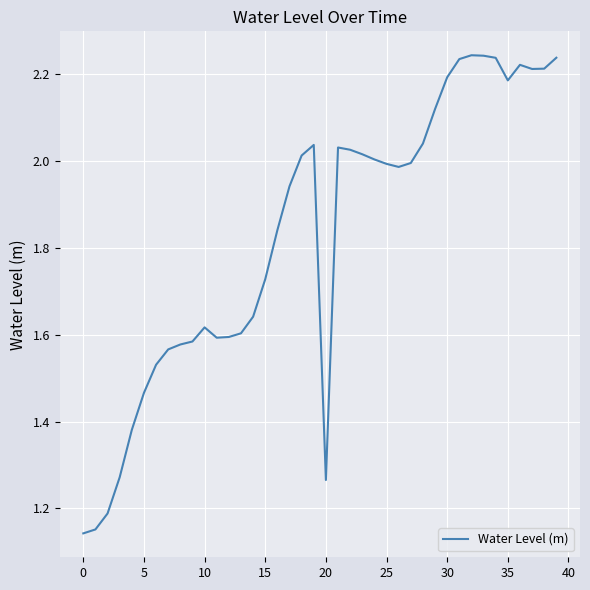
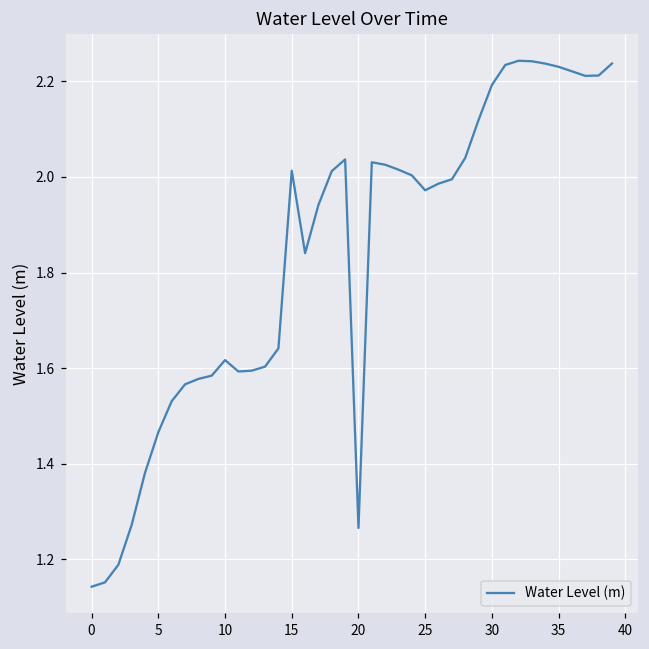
  {
    "0": 1.14,
    "5": 1.47,
    "10": 1.62,
-   "15": 1.73,
+   "15": 2.01,
    "20": 1.27,
-   "25": 1.99,
+   "25": 1.97,
    "30": 2.19,
-   "35": 2.19
+   "35": 2.23
  }
